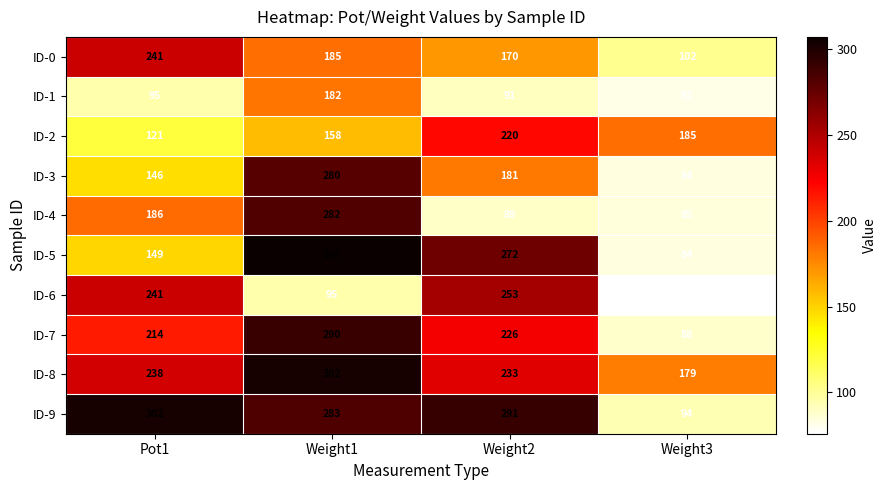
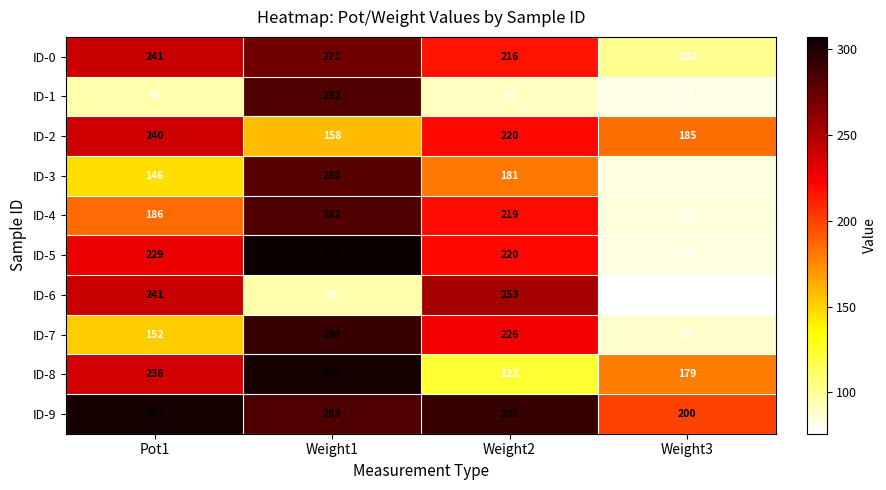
  {
    "ID-0": {
      "Pot1": 241,
-     "Weight1": 185,
-     "Weight2": 170,
+     "Weight1": 271,
+     "Weight2": 216,
      "Weight3": 102
    },
    "ID-1": {
      "Pot1": 95,
-     "Weight1": 182,
+     "Weight1": 282,
      "Weight2": 91
    },
    "ID-2": {
-     "Pot1": 121,
+     "Pot1": 240,
      "Weight1": 158,
      "Weight2": 220,
      "Weight3": 185
    },
    "ID-3": {
      "Pot1": 146,
      "Weight1": 280,
      "Weight2": 181
    },
    "ID-4": {
      "Pot1": 186,
      "Weight1": 282,
-     "Weight2": 89
+     "Weight2": 219
    },
    "ID-5": {
-     "Pot1": 149,
-     "Weight2": 272
+     "Pot1": 229,
+     "Weight2": 220
    },
    "ID-6": {
      "Pot1": 241,
      "Weight1": 95,
      "Weight2": 253
    },
    "ID-7": {
-     "Pot1": 214,
+     "Pot1": 152,
      "Weight1": 290,
      "Weight2": 226,
      "Weight3": 88
    },
    "ID-8": {
      "Pot1": 238,
-     "Weight2": 233,
+     "Weight2": 123,
      "Weight3": 179
    },
    "ID-9": {
      "Weight1": 283,
      "Weight2": 291,
-     "Weight3": 94
+     "Weight3": 200
    }
  }
